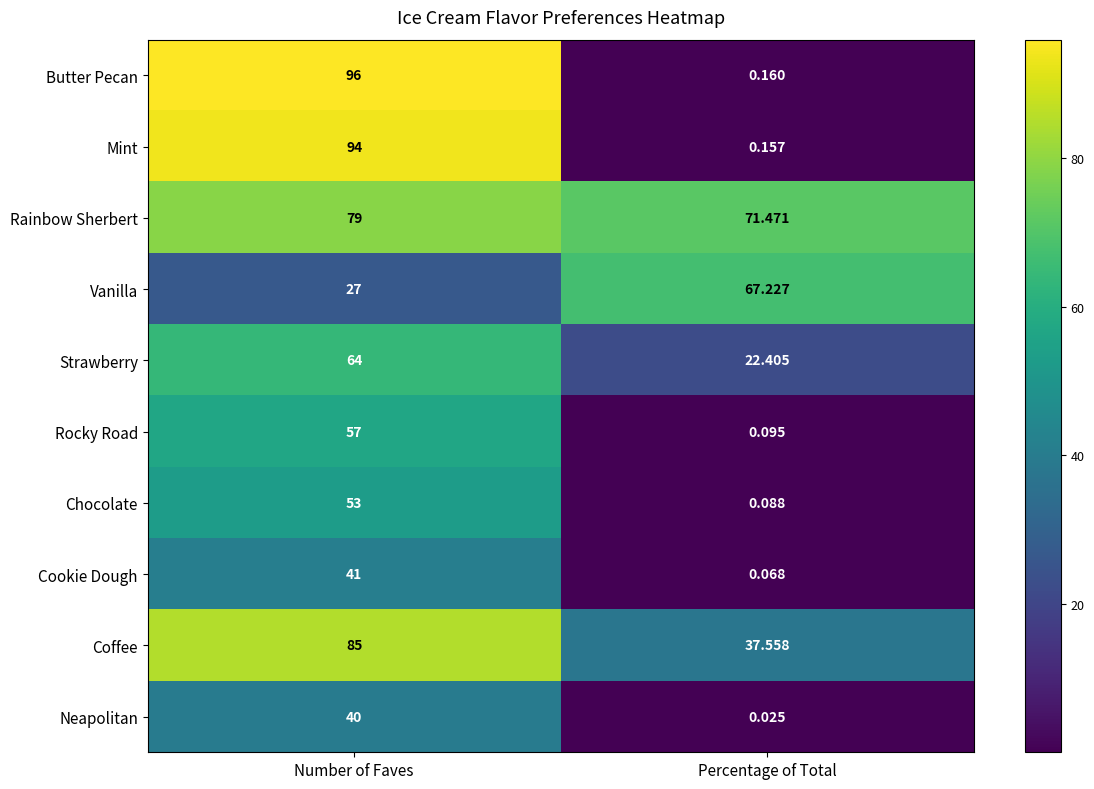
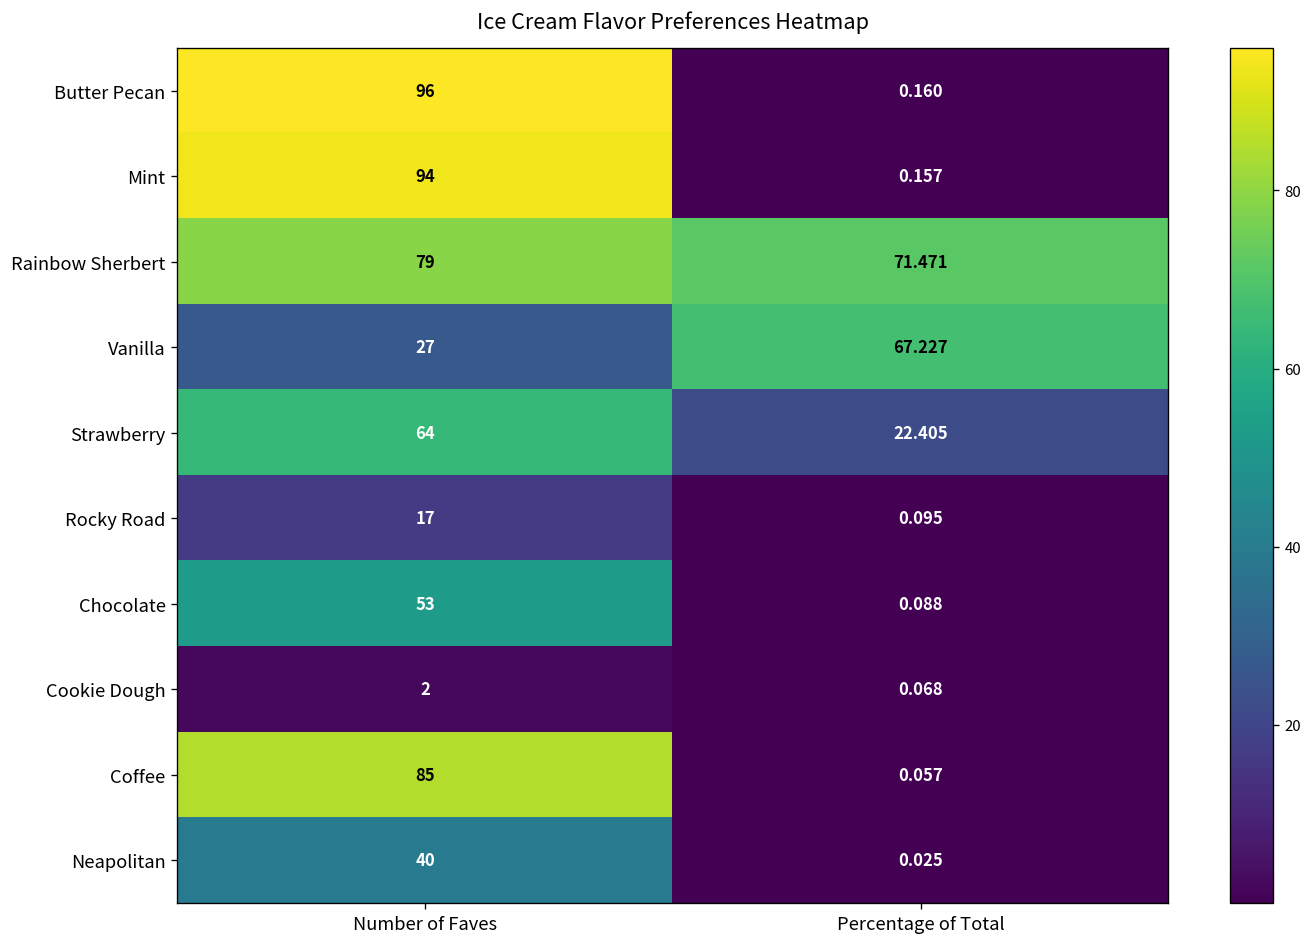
  {
    "Butter Pecan": {
      "Number of Faves": 96,
      "Percentage of Total": 0.160
    },
    "Mint": {
      "Number of Faves": 94,
      "Percentage of Total": 0.157
    },
    "Rainbow Sherbert": {
      "Number of Faves": 79,
      "Percentage of Total": 71.471
    },
    "Vanilla": {
      "Number of Faves": 27,
      "Percentage of Total": 67.227
    },
    "Strawberry": {
      "Number of Faves": 64,
      "Percentage of Total": 22.405
    },
    "Rocky Road": {
-     "Number of Faves": 57,
+     "Number of Faves": 17,
      "Percentage of Total": 0.095
    },
    "Chocolate": {
      "Number of Faves": 53,
      "Percentage of Total": 0.088
    },
    "Cookie Dough": {
-     "Number of Faves": 41,
+     "Number of Faves": 2,
      "Percentage of Total": 0.068
    },
    "Coffee": {
      "Number of Faves": 85,
-     "Percentage of Total": 37.558
+     "Percentage of Total": 0.057
    },
    "Neapolitan": {
      "Number of Faves": 40,
      "Percentage of Total": 0.025
    }
  }
